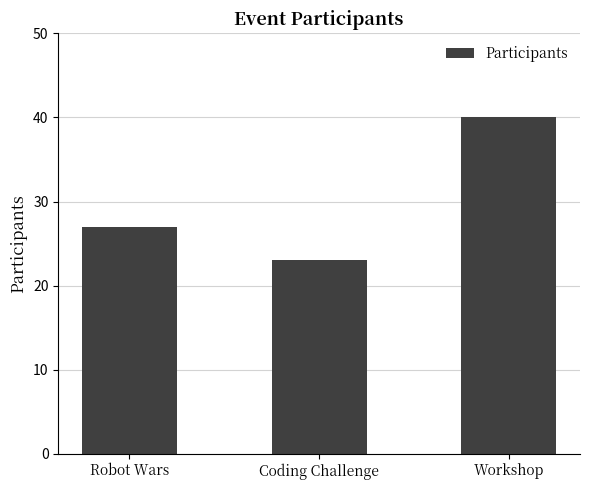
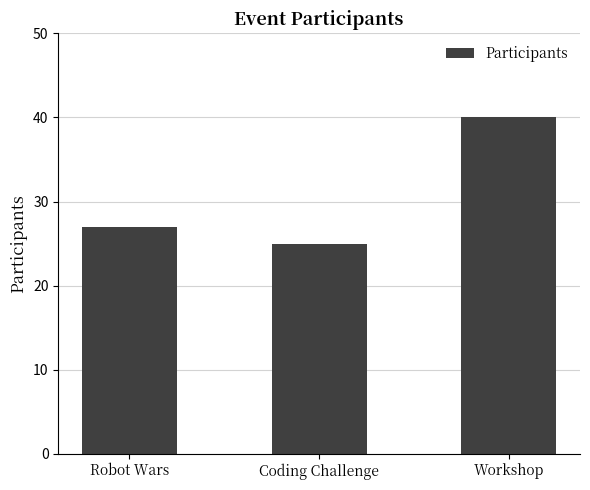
  {
    "Robot Wars": 27,
-   "Coding Challenge": 23,
+   "Coding Challenge": 25,
    "Workshop": 40
  }
